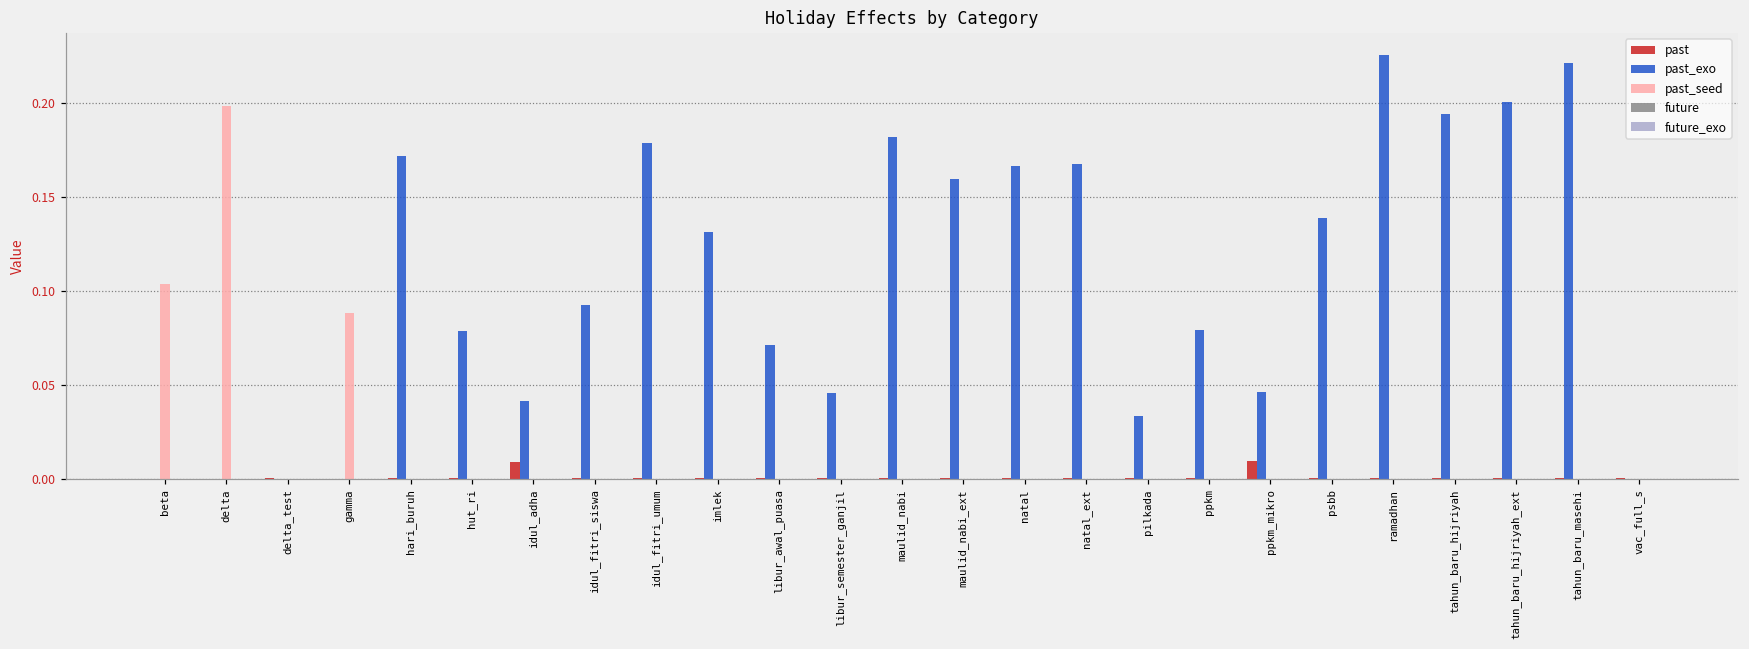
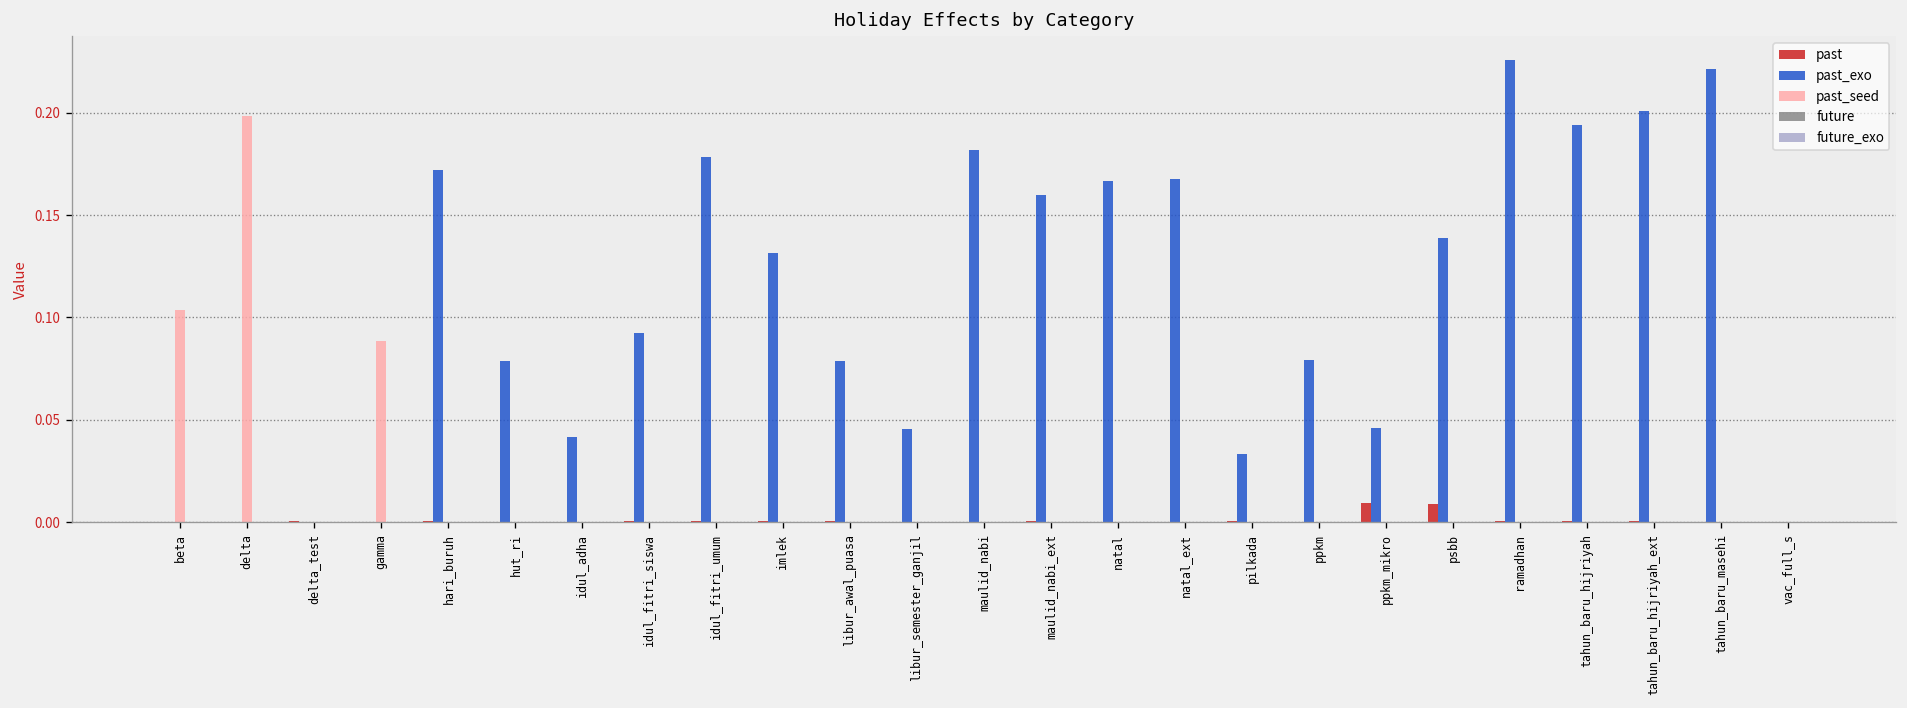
  {
    "past": {
      "beta": 0.000,
      "delta": 0.000,
      "gamma": 0.000,
-     "idul_adha": 0.009,
+     "idul_adha": 0.000,
      "ppkm_mikro": 0.010,
-     "psbb": 0.000
+     "psbb": 0.009
    },
    "past_exo": {
      "beta": 0.000,
      "delta": 0.000,
      "delta_test": 0.000,
      "gamma": 0.000,
      "hari_buruh": 0.172,
      "hut_ri": 0.079,
      "idul_adha": 0.041,
      "idul_fitri_siswa": 0.092,
      "idul_fitri_umum": 0.179,
      "imlek": 0.131,
-     "libur_awal_puasa": 0.071,
+     "libur_awal_puasa": 0.079,
      "libur_semester_ganjil": 0.046,
      "maulid_nabi": 0.182,
      "maulid_nabi_ext": 0.160,
      "natal": 0.166,
      "natal_ext": 0.168,
      "pilkada": 0.033,
      "ppkm": 0.079,
      "ppkm_mikro": 0.046,
      "psbb": 0.139,
      "ramadhan": 0.226,
      "tahun_baru_hijriyah": 0.194,
      "tahun_baru_hijriyah_ext": 0.201,
      "tahun_baru_masehi": 0.221,
      "vac_full_s": 0.000
    },
    "past_seed": {
      "beta": 0.104,
      "delta": 0.199,
      "delta_test": 0.000,
      "gamma": 0.088,
      "hari_buruh": 0.000,
      "hut_ri": 0.000,
      "idul_adha": 0.000,
      "idul_fitri_siswa": 0.000,
      "idul_fitri_umum": 0.000,
      "imlek": 0.000,
      "libur_awal_puasa": 0.000,
      "libur_semester_ganjil": 0.000,
      "maulid_nabi": 0.000,
      "maulid_nabi_ext": 0.000,
      "natal": 0.000,
      "natal_ext": 0.000,
      "pilkada": 0.000,
      "ppkm": 0.000,
      "ppkm_mikro": 0.000,
      "psbb": 0.000,
      "ramadhan": 0.000,
      "tahun_baru_hijriyah": 0.000,
      "tahun_baru_hijriyah_ext": 0.000,
      "tahun_baru_masehi": 0.000,
      "vac_full_s": 0.000
    },
    "future": {
      "beta": 0.000,
      "delta": 0.000,
      "delta_test": 0.000,
      "gamma": 0.000,
      "hari_buruh": 0.000,
      "hut_ri": 0.000,
      "idul_adha": 0.000,
      "idul_fitri_siswa": 0.000,
      "idul_fitri_umum": 0.000,
      "imlek": 0.000,
      "libur_awal_puasa": 0.000,
      "libur_semester_ganjil": 0.000,
      "maulid_nabi": 0.000,
      "maulid_nabi_ext": 0.000,
      "natal": 0.000,
      "natal_ext": 0.000,
      "pilkada": 0.000,
      "ppkm": 0.000,
      "ppkm_mikro": 0.000,
      "psbb": 0.000,
      "ramadhan": 0.000,
      "tahun_baru_hijriyah": 0.000,
      "tahun_baru_hijriyah_ext": 0.000,
      "tahun_baru_masehi": 0.000,
      "vac_full_s": 0.000
    },
    "future_exo": {
      "beta": 0.000,
      "delta": 0.000,
      "delta_test": 0.000,
      "gamma": 0.000,
      "hari_buruh": 0.000,
      "hut_ri": 0.000,
      "idul_adha": 0.000,
      "idul_fitri_siswa": 0.000,
      "idul_fitri_umum": 0.000,
      "imlek": 0.000,
      "libur_awal_puasa": 0.000,
      "libur_semester_ganjil": 0.000,
      "maulid_nabi": 0.000,
      "maulid_nabi_ext": 0.000,
      "natal": 0.000,
      "natal_ext": 0.000,
      "pilkada": 0.000,
      "ppkm": 0.000,
      "ppkm_mikro": 0.000,
      "psbb": 0.000,
      "ramadhan": 0.000,
      "tahun_baru_hijriyah": 0.000,
      "tahun_baru_hijriyah_ext": 0.000,
      "tahun_baru_masehi": 0.000,
      "vac_full_s": 0.000
    }
  }
